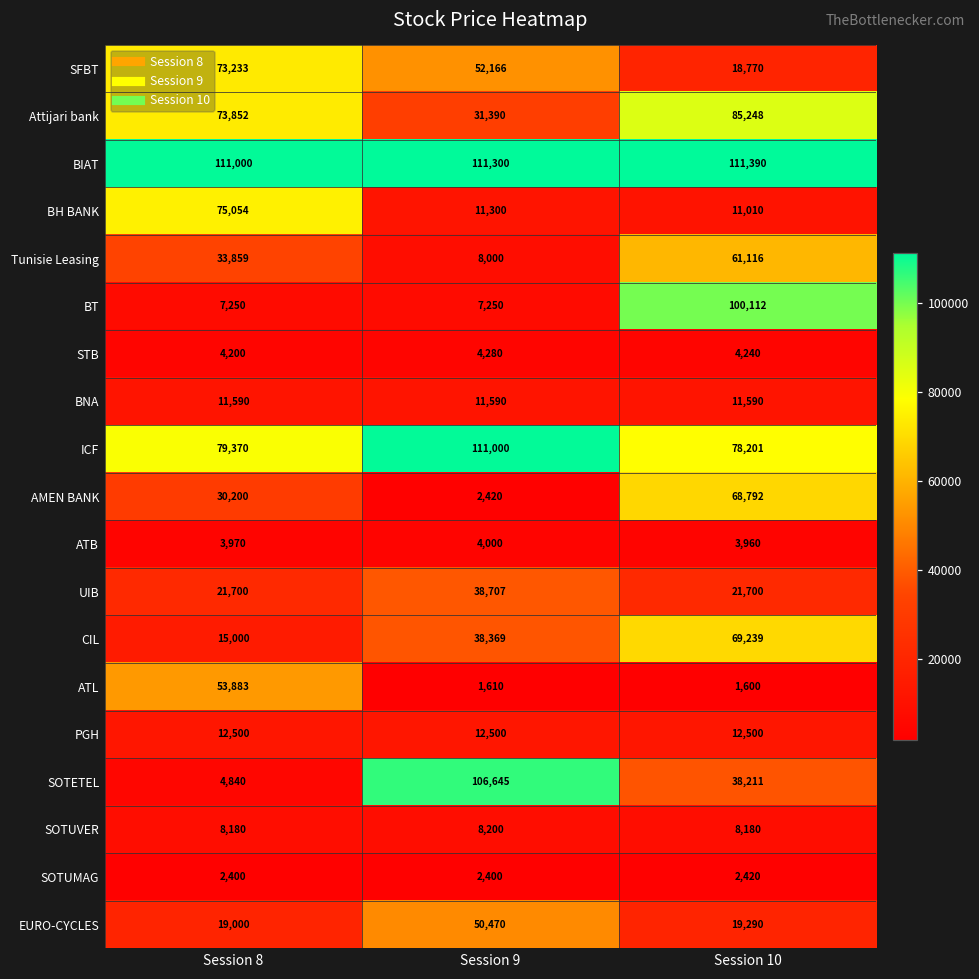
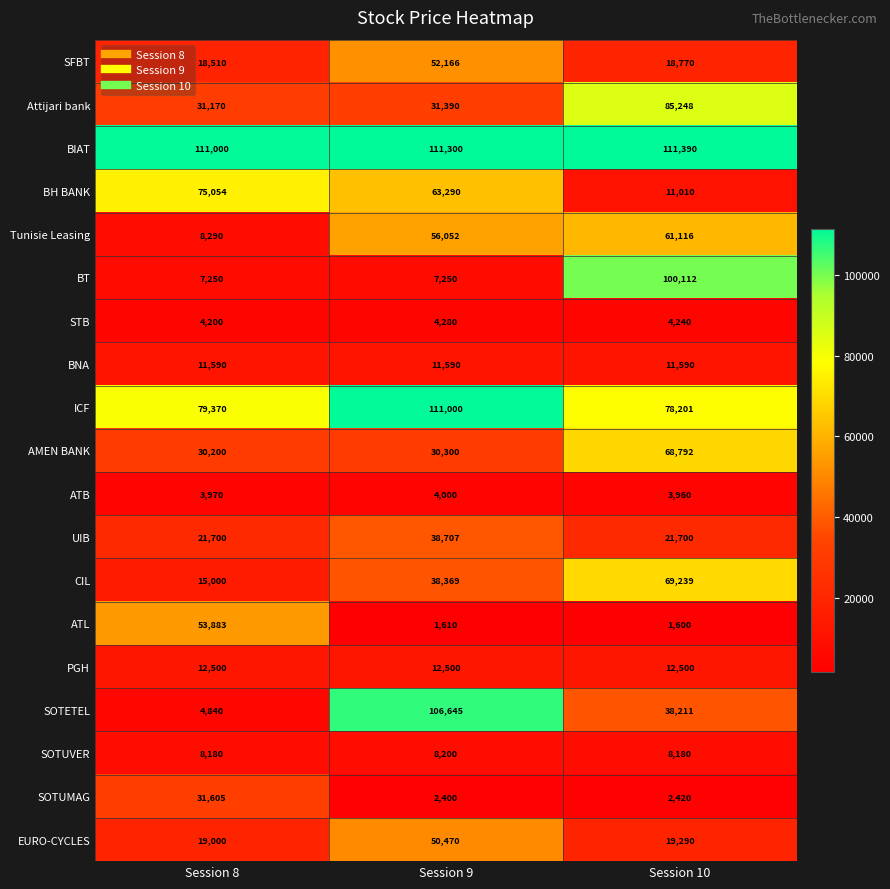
  {
    "SFBT": {
-     "Session 8": "73,233",
+     "Session 8": "18,510",
      "Session 9": "52,166",
      "Session 10": "18,770"
    },
    "Attijari bank": {
-     "Session 8": "73,852",
+     "Session 8": "31,170",
      "Session 9": "31,390",
      "Session 10": "85,248"
    },
    "BIAT": {
      "Session 8": "111,000",
      "Session 9": "111,300",
      "Session 10": "111,390"
    },
    "BH BANK": {
      "Session 8": "75,054",
-     "Session 9": "11,300",
+     "Session 9": "63,290",
      "Session 10": "11,010"
    },
    "Tunisie Leasing": {
-     "Session 8": "33,859",
-     "Session 9": "8,000",
+     "Session 8": "8,290",
+     "Session 9": "56,052",
      "Session 10": "61,116"
    },
    "BT": {
      "Session 8": "7,250",
      "Session 9": "7,250",
      "Session 10": "100,112"
    },
    "STB": {
      "Session 8": "4,200",
      "Session 9": "4,280",
      "Session 10": "4,240"
    },
    "BNA": {
      "Session 8": "11,590",
      "Session 9": "11,590",
      "Session 10": "11,590"
    },
    "ICF": {
      "Session 8": "79,370",
      "Session 9": "111,000",
      "Session 10": "78,201"
    },
    "AMEN BANK": {
      "Session 8": "30,200",
-     "Session 9": "2,420",
+     "Session 9": "30,300",
      "Session 10": "68,792"
    },
    "ATB": {
      "Session 8": "3,970",
      "Session 9": "4,000",
      "Session 10": "3,960"
    },
    "UIB": {
      "Session 8": "21,700",
      "Session 9": "38,707",
      "Session 10": "21,700"
    },
    "CIL": {
      "Session 8": "15,000",
      "Session 9": "38,369",
      "Session 10": "69,239"
    },
    "ATL": {
      "Session 8": "53,883",
      "Session 9": "1,610",
      "Session 10": "1,600"
    },
    "PGH": {
      "Session 8": "12,500",
      "Session 9": "12,500",
      "Session 10": "12,500"
    },
    "SOTETEL": {
      "Session 8": "4,840",
      "Session 9": "106,645",
      "Session 10": "38,211"
    },
    "SOTUVER": {
      "Session 8": "8,180",
      "Session 9": "8,200",
      "Session 10": "8,180"
    },
    "SOTUMAG": {
-     "Session 8": "2,400",
+     "Session 8": "31,605",
      "Session 9": "2,400",
      "Session 10": "2,420"
    },
    "EURO-CYCLES": {
      "Session 8": "19,000",
      "Session 9": "50,470",
      "Session 10": "19,290"
    }
  }
